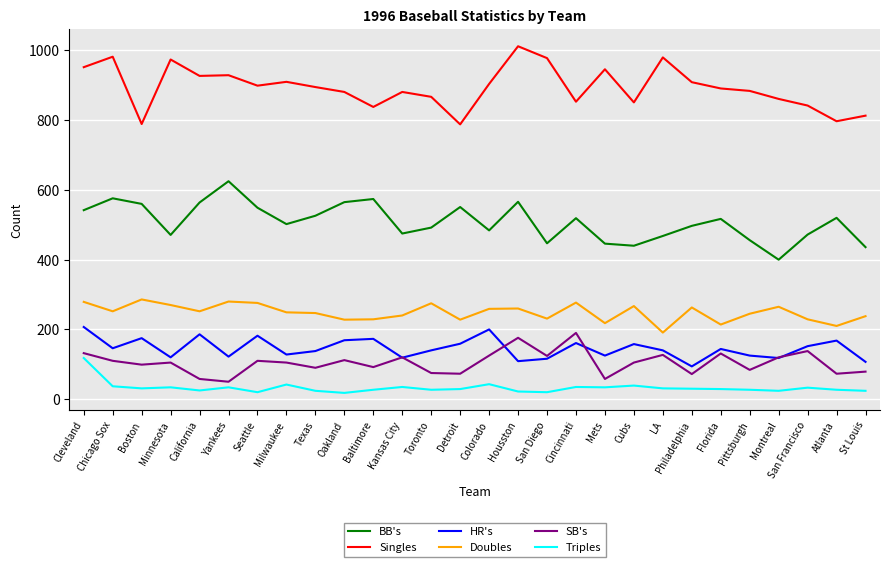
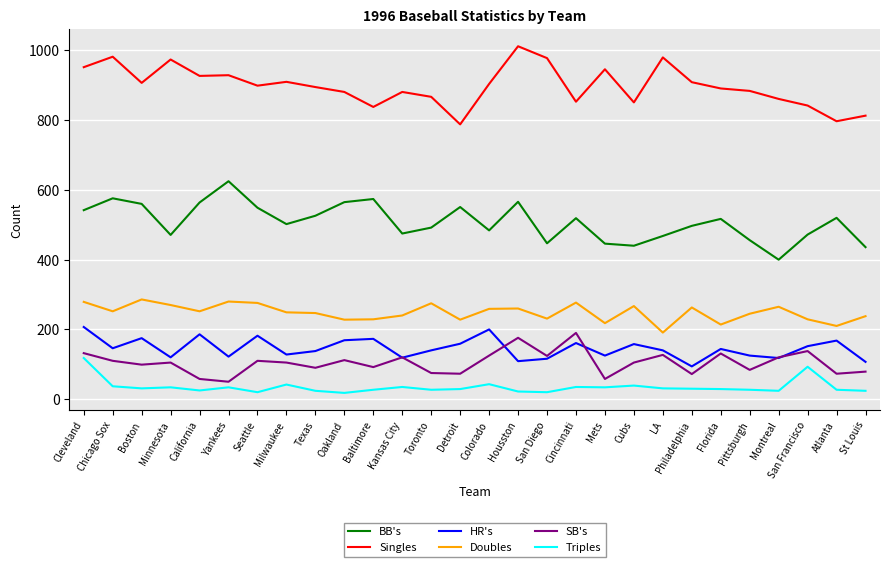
  {
    "BB's": {
      "Cleveland": 540,
      "Chicago Sox": 580,
      "Boston": 560,
      "Minnesota": 470,
      "California": 560,
      "Yankees": 630,
      "Seattle": 550,
      "Milwaukee": 500,
      "Texas": 530,
      "Oakland": 570,
      "Baltimore": 570,
      "Kansas City": 480,
      "Toronto": 490,
      "Detroit": 550,
      "Colorado": 480,
      "Housston": 570,
      "San Diego": 450,
      "Cincinnati": 520,
      "Mets": 450,
      "Cubs": 440,
      "LA": 470,
      "Philadelphia": 500,
      "Florida": 520,
      "Pittsburgh": 460,
      "Montreal": 400,
      "San Francisco": 470,
      "Atlanta": 520,
      "St Louis": 440
    },
    "Singles": {
      "Cleveland": 950,
      "Chicago Sox": 980,
-     "Boston": 790,
+     "Boston": 910,
      "Minnesota": 970,
      "California": 930,
      "Yankees": 930,
      "Seattle": 900,
      "Milwaukee": 910,
      "Texas": 900,
      "Oakland": 880,
      "Baltimore": 840,
      "Kansas City": 880,
      "Toronto": 870,
      "Detroit": 790,
      "Colorado": 900,
      "Housston": 1010,
      "San Diego": 980,
      "Cincinnati": 850,
      "Mets": 950,
      "Cubs": 850,
      "LA": 980,
      "Philadelphia": 910,
      "Florida": 890,
      "Pittsburgh": 880,
      "Montreal": 860,
      "San Francisco": 840,
      "Atlanta": 800,
      "St Louis": 810
    },
    "HR's": {
      "Cleveland": 210,
      "Chicago Sox": 150,
      "Boston": 180,
      "Minnesota": 120,
      "California": 190,
      "Yankees": 120,
      "Seattle": 180,
      "Milwaukee": 130,
      "Texas": 140,
      "Oakland": 170,
      "Baltimore": 170,
      "Toronto": 140,
      "Detroit": 160,
      "Colorado": 200,
      "Housston": 110,
      "San Diego": 120,
      "Cincinnati": 160,
      "Mets": 130,
      "Cubs": 160,
      "LA": 140,
      "Philadelphia": 90,
      "Florida": 140,
      "Pittsburgh": 130,
      "San Francisco": 150,
      "Atlanta": 170,
      "St Louis": 110
    },
    "Doubles": {
      "Cleveland": 280,
      "Chicago Sox": 250,
      "Boston": 290,
      "Minnesota": 270,
      "California": 250,
      "Yankees": 280,
      "Seattle": 280,
      "Milwaukee": 250,
      "Texas": 250,
      "Oakland": 230,
      "Baltimore": 230,
      "Kansas City": 240,
      "Toronto": 280,
      "Detroit": 230,
      "Colorado": 260,
      "Housston": 260,
      "San Diego": 230,
      "Cincinnati": 280,
      "Mets": 220,
      "Cubs": 270,
      "LA": 190,
      "Philadelphia": 260,
      "Florida": 210,
      "Pittsburgh": 250,
      "Montreal": 270,
      "San Francisco": 230,
      "Atlanta": 210,
      "St Louis": 240
    },
    "SB's": {
      "Cleveland": 130,
      "Chicago Sox": 110,
      "Boston": 100,
      "Minnesota": 110,
      "California": 60,
      "Yankees": 50,
      "Seattle": 110,
      "Milwaukee": 110,
      "Texas": 90,
      "Oakland": 110,
      "Baltimore": 90,
      "Toronto": 80,
      "Detroit": 70,
      "Colorado": 130,
      "Housston": 180,
      "San Diego": 120,
      "Cincinnati": 190,
      "Mets": 60,
      "Cubs": 110,
      "LA": 130,
      "Philadelphia": 70,
      "Florida": 130,
      "Pittsburgh": 80,
      "San Francisco": 140,
      "Atlanta": 70,
      "St Louis": 80
    },
    "Triples": {
      "Cleveland": 120,
      "Chicago Sox": 40,
      "Boston": 30,
      "Minnesota": 30,
      "California": 30,
      "Yankees": 30,
      "Seattle": 20,
      "Milwaukee": 40,
      "Texas": 20,
      "Oakland": 20,
      "Baltimore": 30,
      "Kansas City": 40,
      "Toronto": 30,
      "Detroit": 30,
      "Colorado": 40,
      "Housston": 20,
      "San Diego": 20,
      "Cincinnati": 40,
      "Mets": 30,
      "Cubs": 40,
      "LA": 30,
      "Philadelphia": 30,
      "Florida": 30,
      "Pittsburgh": 30,
      "Montreal": 20,
-     "San Francisco": 30,
+     "San Francisco": 90,
      "Atlanta": 30,
      "St Louis": 20
    }
  }
